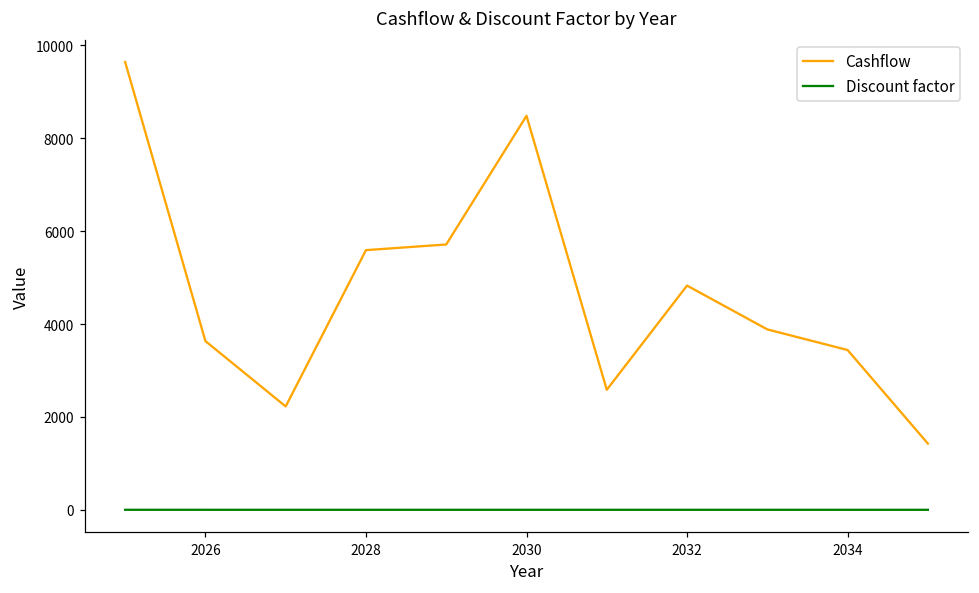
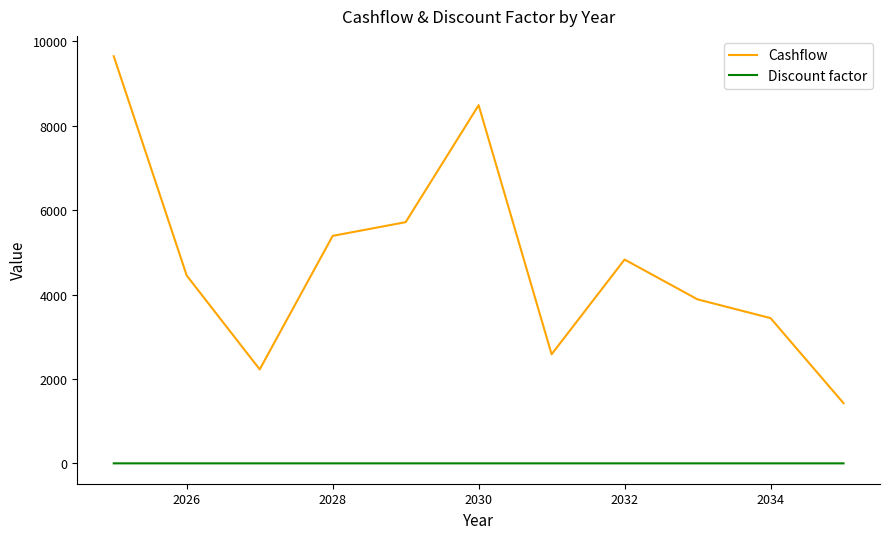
  {
    "Cashflow": {
-     "2026": 3600,
-     "2028": 5600,
+     "2026": 4400,
+     "2028": 5400,
      "2030": 8500,
      "2032": 4800,
      "2034": 3400
    },
    "Discount factor": {
      "2026": 0,
      "2028": 0,
      "2030": 0,
      "2032": 0,
      "2034": 0
    }
  }
